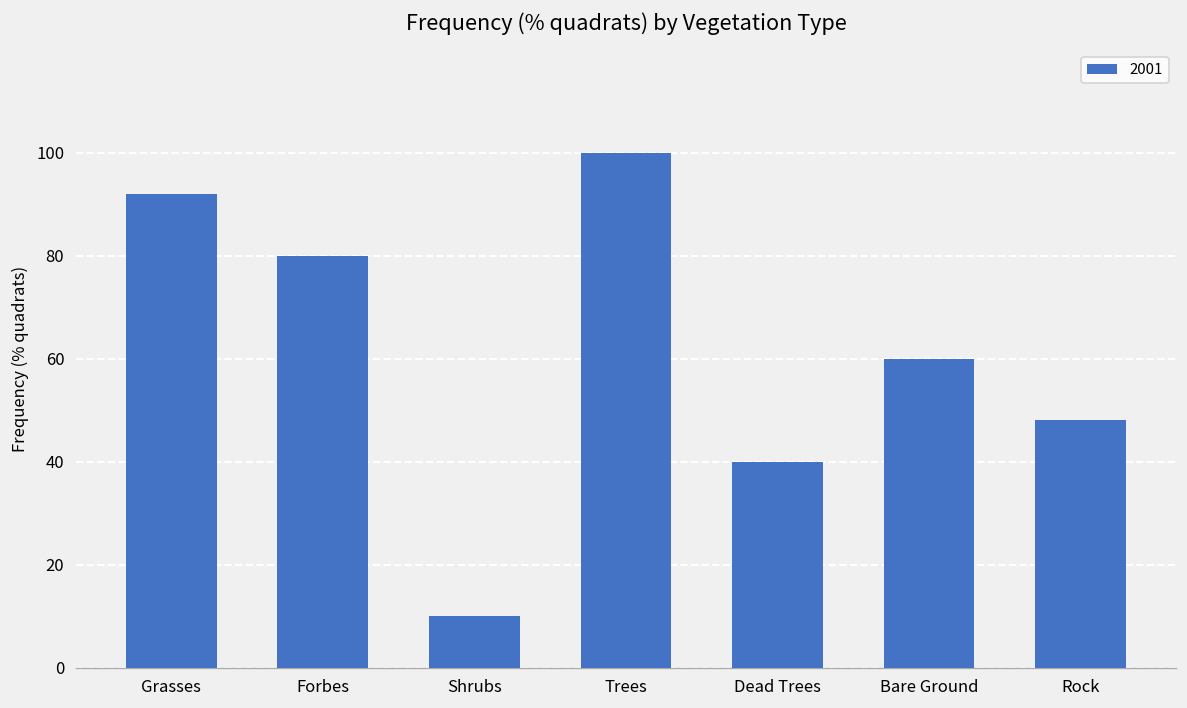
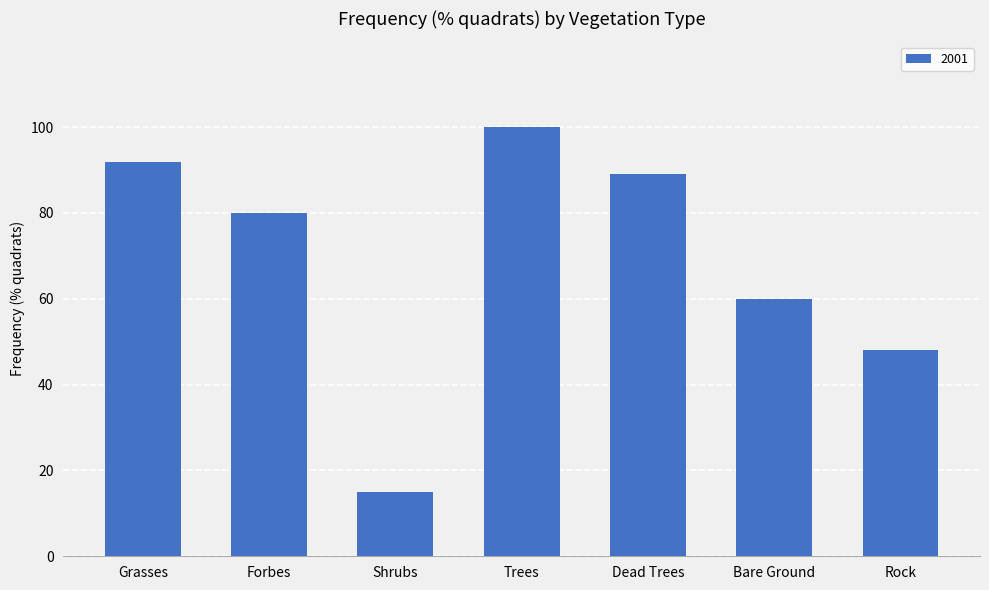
  {
    "Grasses": 92,
    "Forbes": 80,
-   "Shrubs": 10,
+   "Shrubs": 15,
    "Trees": 100,
-   "Dead Trees": 40,
+   "Dead Trees": 89,
    "Bare Ground": 60,
    "Rock": 48
  }
